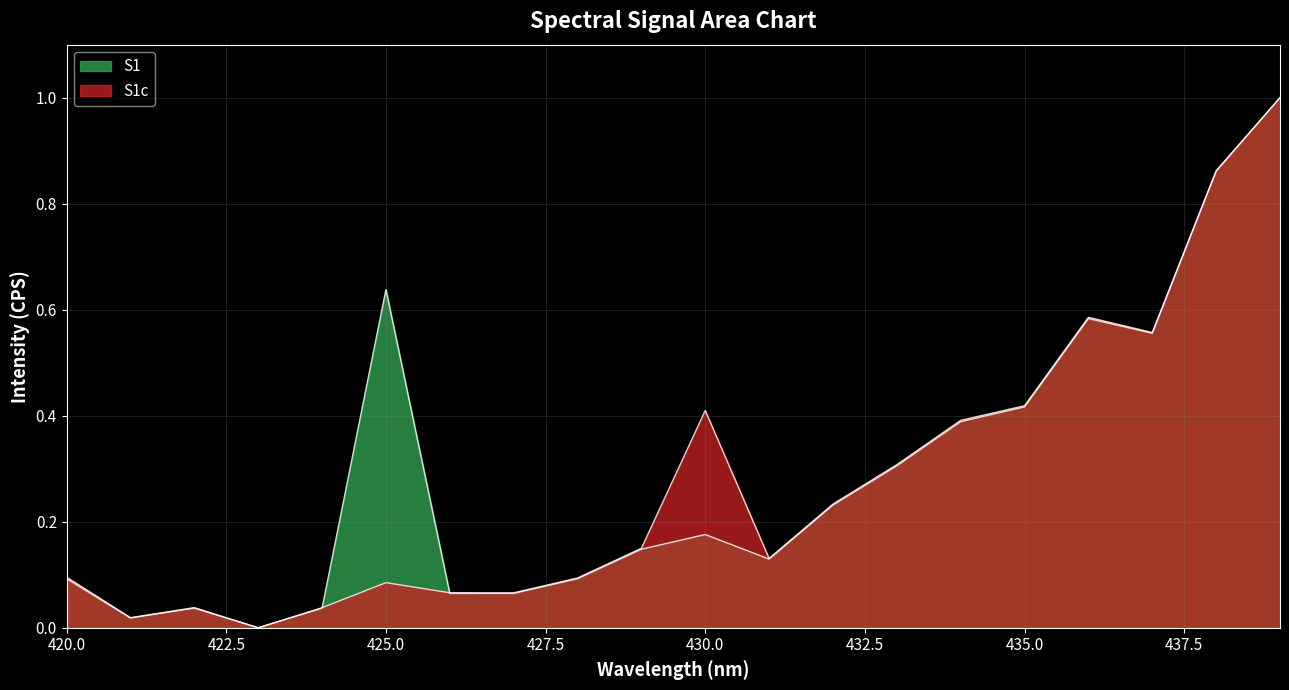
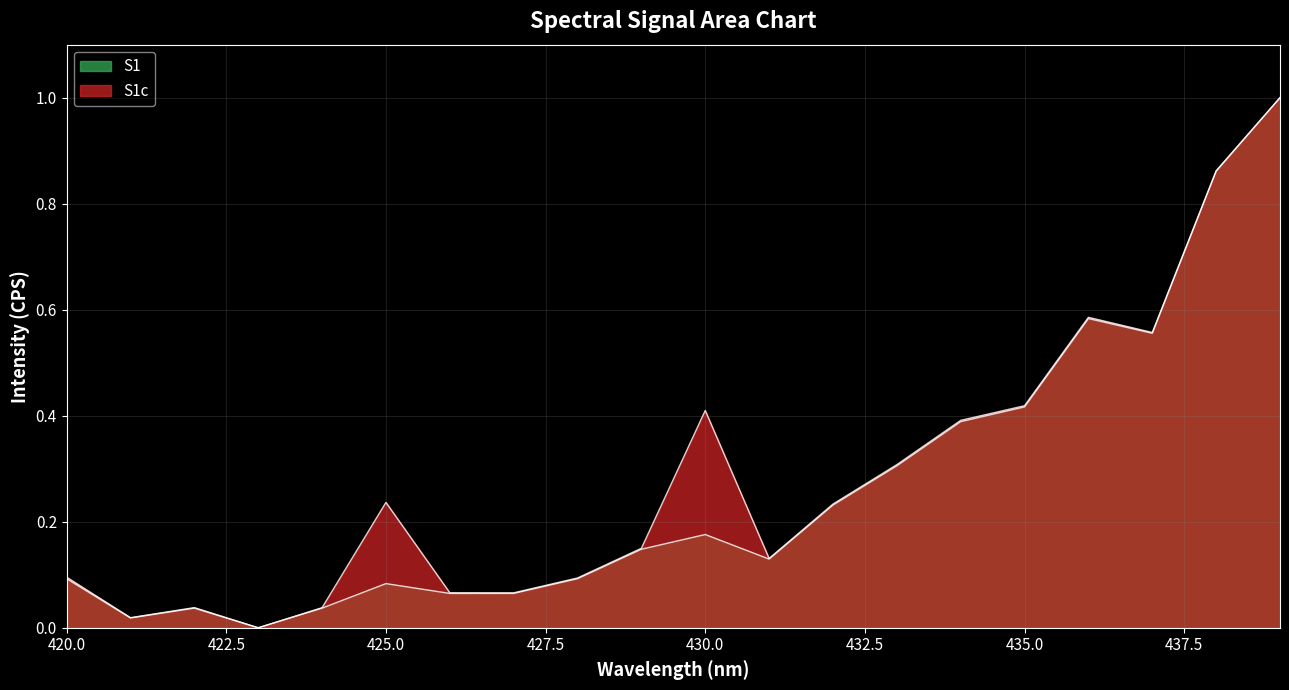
  {
    "S1": {
-     "425.0": 0.64,
+     "425.0": 0.08,
      "430.0": 0.18
    },
    "S1c": {
-     "425.0": 0.09,
+     "425.0": 0.24,
      "430.0": 0.41
    }
  }
